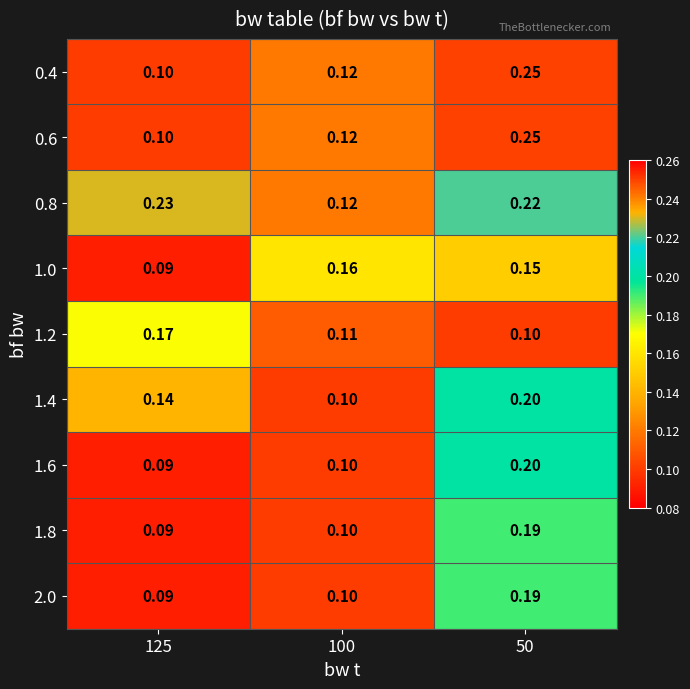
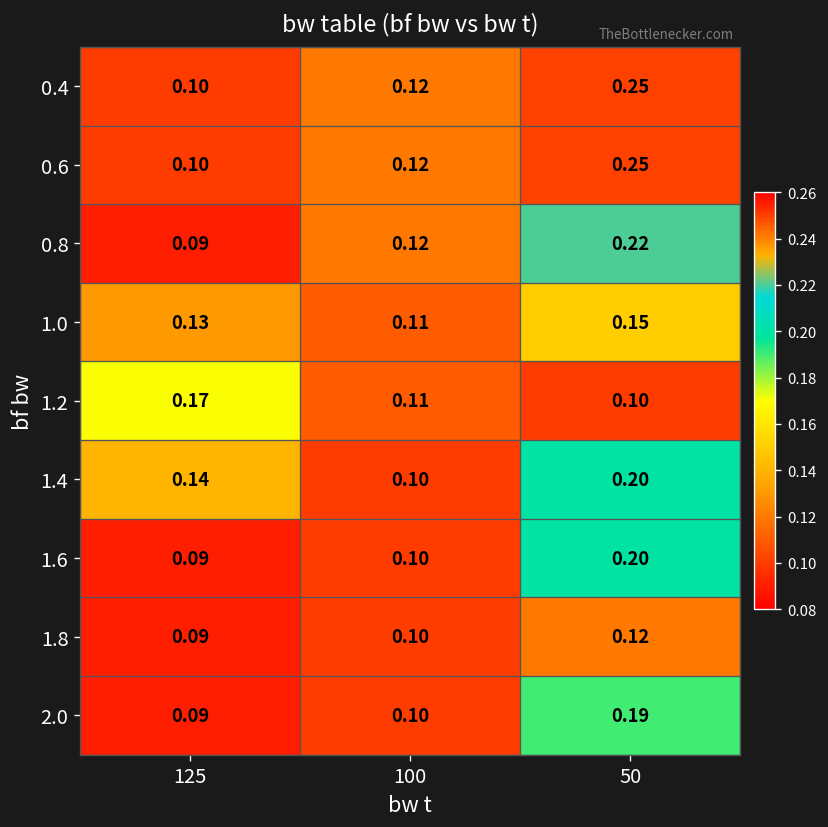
  {
    "0.4": {
      "125": 0.10,
      "100": 0.12,
      "50": 0.25
    },
    "0.6": {
      "125": 0.10,
      "100": 0.12,
      "50": 0.25
    },
    "0.8": {
-     "125": 0.23,
+     "125": 0.09,
      "100": 0.12,
      "50": 0.22
    },
    "1.0": {
-     "125": 0.09,
-     "100": 0.16,
+     "125": 0.13,
+     "100": 0.11,
      "50": 0.15
    },
    "1.2": {
      "125": 0.17,
      "100": 0.11,
      "50": 0.10
    },
    "1.4": {
      "125": 0.14,
      "100": 0.10,
      "50": 0.20
    },
    "1.6": {
      "125": 0.09,
      "100": 0.10,
      "50": 0.20
    },
    "1.8": {
      "125": 0.09,
      "100": 0.10,
-     "50": 0.19
+     "50": 0.12
    },
    "2.0": {
      "125": 0.09,
      "100": 0.10,
      "50": 0.19
    }
  }
